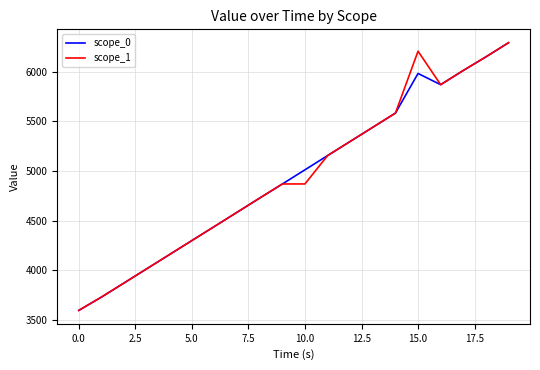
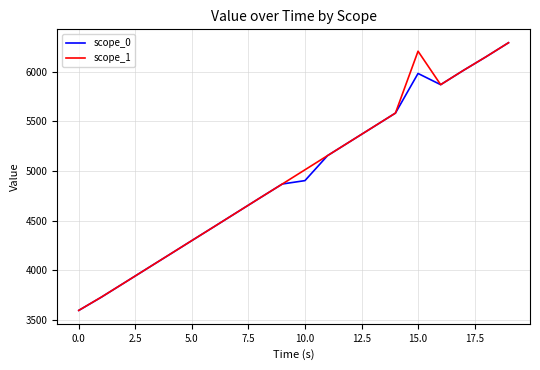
  {
    "scope_0": {
-     "10.0": 5000,
+     "10.0": 4900,
      "15.0": 6000
    },
    "scope_1": {
-     "10.0": 4900,
+     "10.0": 5000,
      "15.0": 6200
    }
  }
